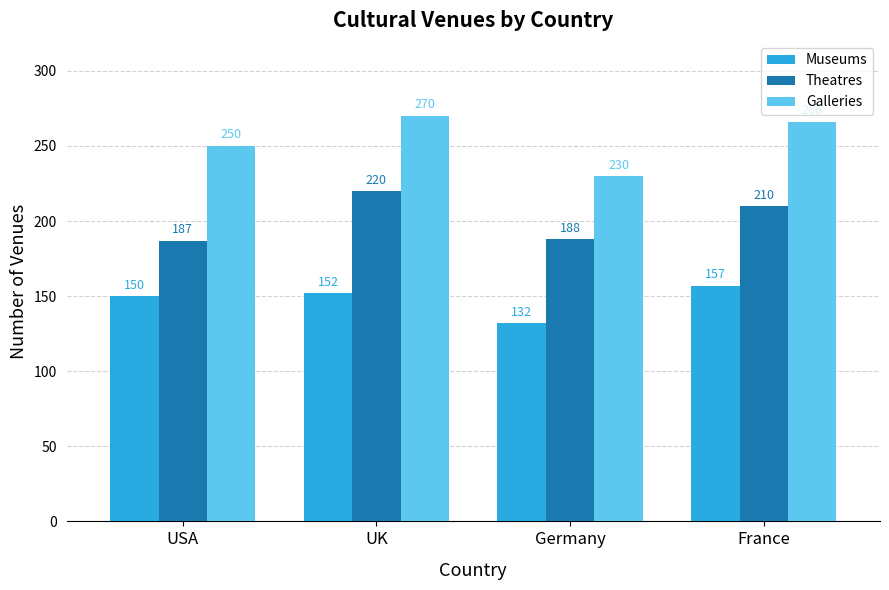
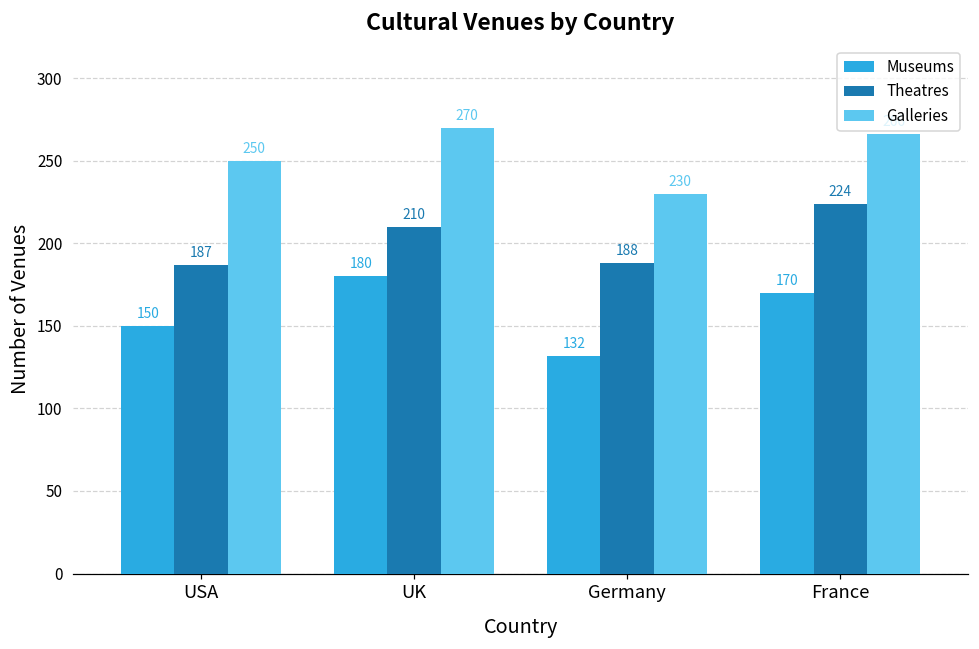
  {
    "Museums": {
      "USA": 150,
-     "UK": 152,
+     "UK": 180,
      "Germany": 132,
-     "France": 157
+     "France": 170
    },
    "Theatres": {
      "USA": 187,
-     "UK": 220,
+     "UK": 210,
      "Germany": 188,
-     "France": 210
+     "France": 224
    },
    "Galleries": {
      "USA": 250,
      "UK": 270,
      "Germany": 230
    }
  }
